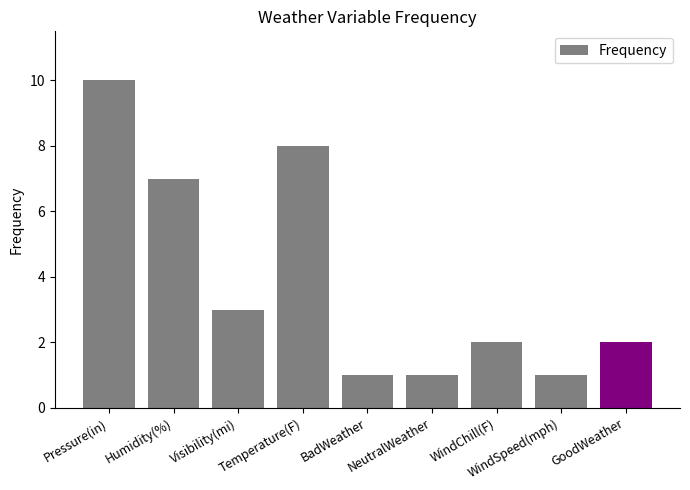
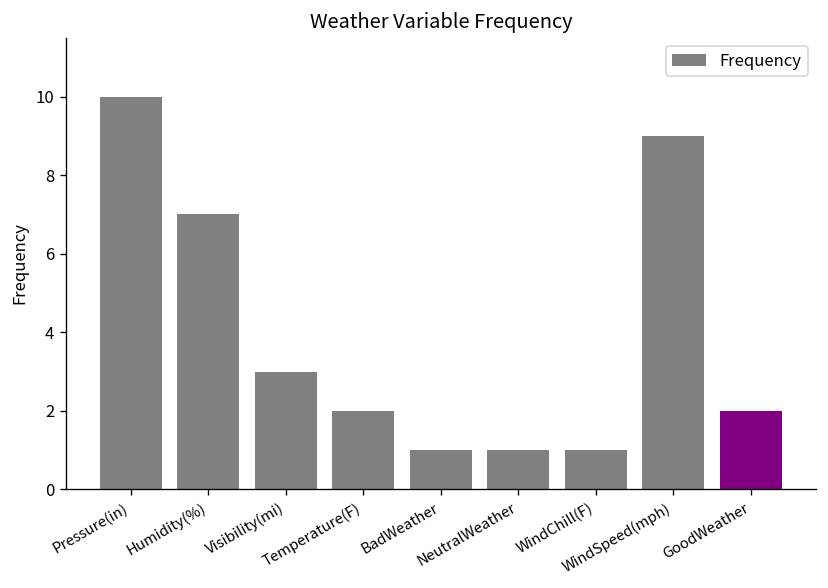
  {
    "Pressure(in)": 10,
    "Humidity(%)": 7,
    "Visibility(mi)": 3,
-   "Temperature(F)": 8,
+   "Temperature(F)": 2,
    "BadWeather": 1,
    "NeutralWeather": 1,
-   "WindChill(F)": 2,
-   "WindSpeed(mph)": 1,
+   "WindChill(F)": 1,
+   "WindSpeed(mph)": 9,
    "GoodWeather": 2
  }
